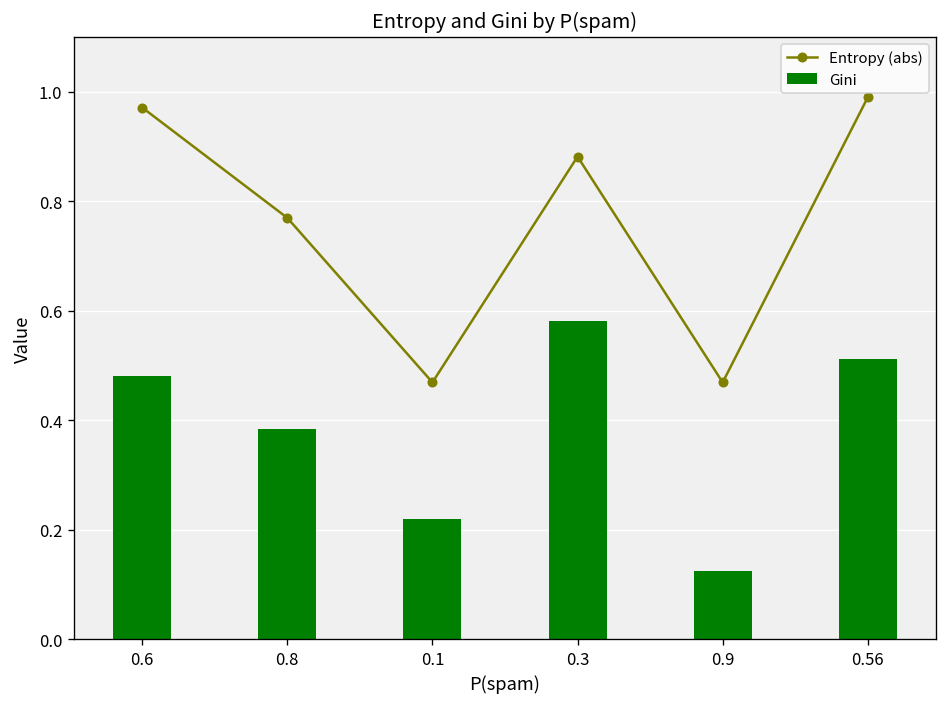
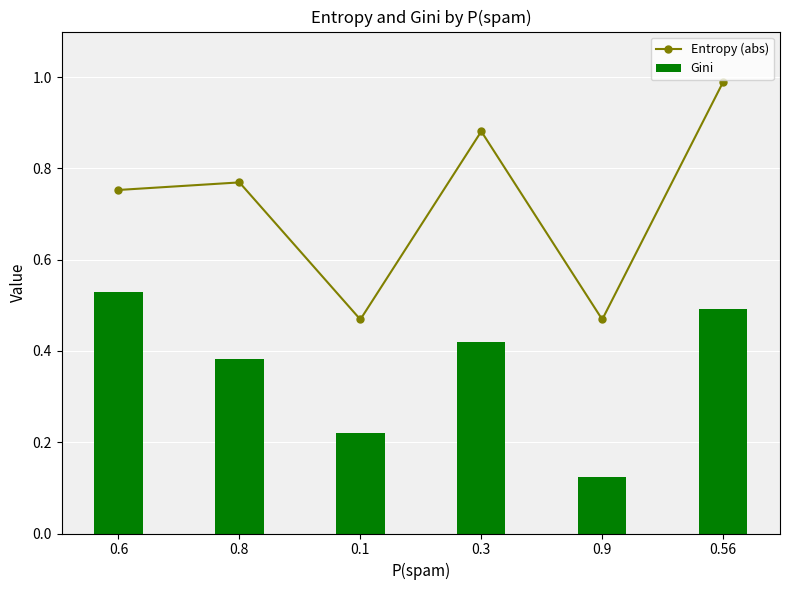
  {
    "Entropy (abs)": {
-     "0.6": 0.97,
+     "0.6": 0.75,
      "0.8": 0.77,
      "0.1": 0.47,
      "0.3": 0.88,
      "0.9": 0.47,
      "0.56": 0.99
    },
    "Gini": {
-     "0.6": 0.48,
+     "0.6": 0.53,
      "0.8": 0.38,
      "0.1": 0.22,
-     "0.3": 0.58,
+     "0.3": 0.42,
      "0.9": 0.12,
-     "0.56": 0.51
+     "0.56": 0.49
    }
  }
